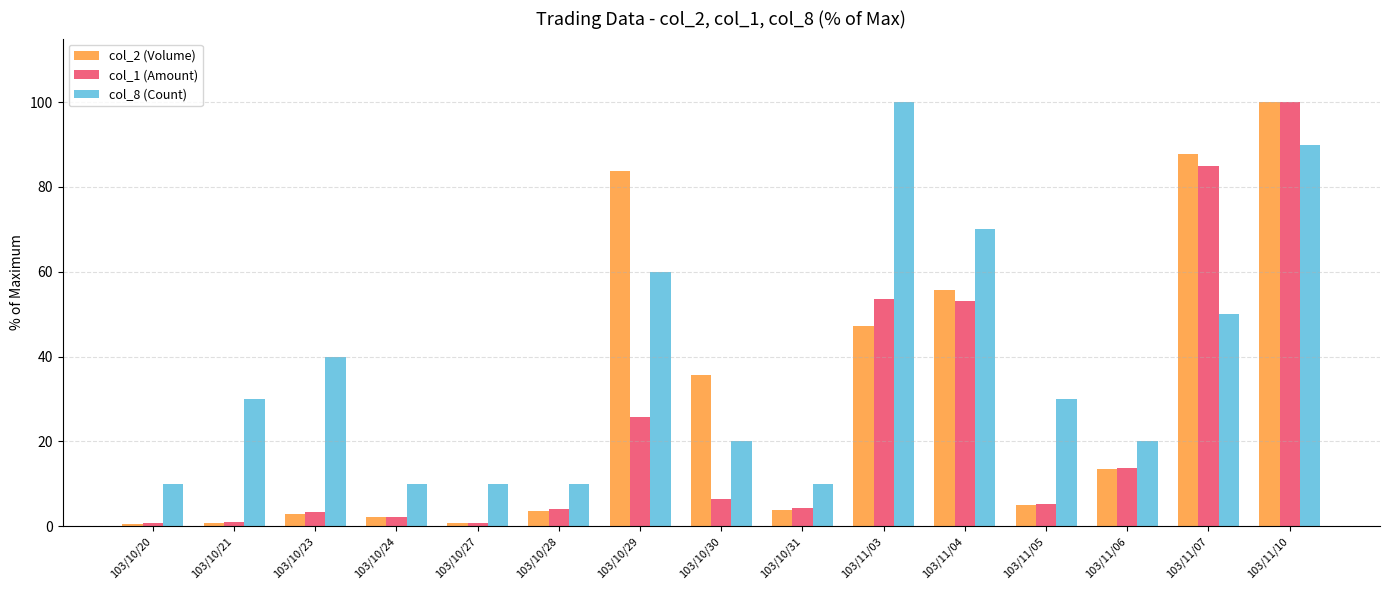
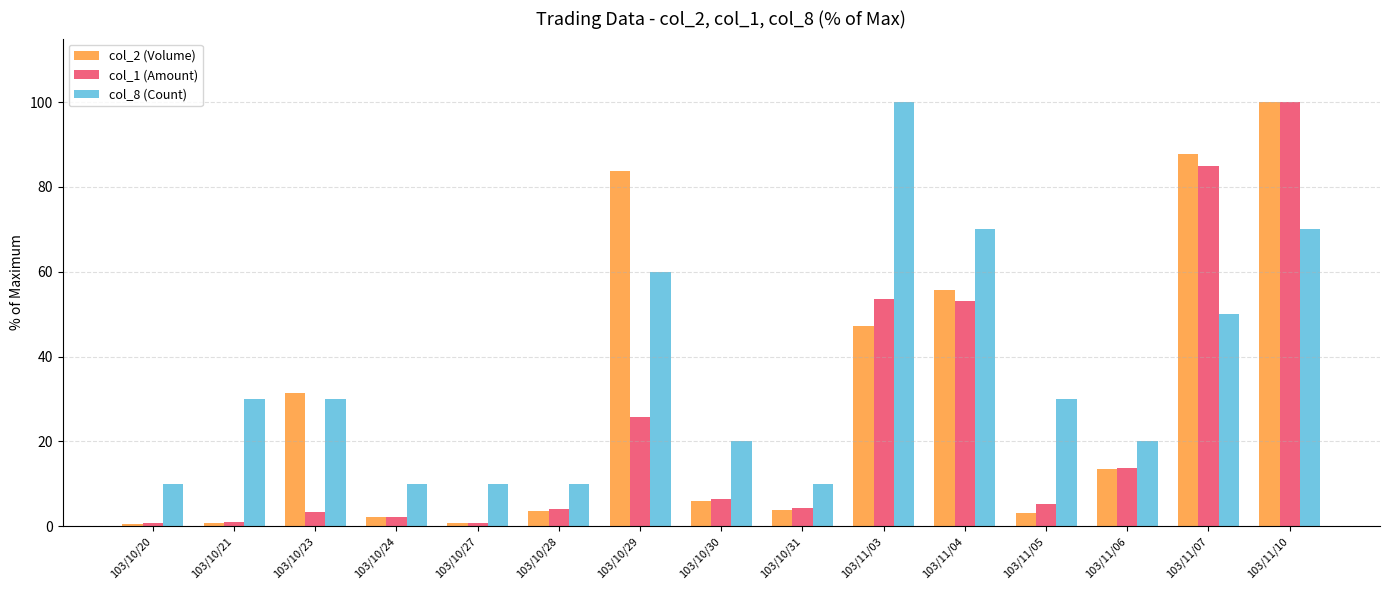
  {
    "col_2 (Volume)": {
      "103/10/21": 1,
-     "103/10/23": 3,
+     "103/10/23": 32,
      "103/10/24": 2,
      "103/10/27": 1,
      "103/10/28": 4,
      "103/10/29": 84,
-     "103/10/30": 36,
+     "103/10/30": 6,
      "103/10/31": 4,
      "103/11/03": 47,
      "103/11/04": 56,
-     "103/11/05": 5,
+     "103/11/05": 3,
      "103/11/06": 13,
      "103/11/07": 88,
      "103/11/10": 100
    },
    "col_1 (Amount)": {
      "103/10/20": 1,
      "103/10/21": 1,
      "103/10/23": 3,
      "103/10/24": 2,
      "103/10/27": 1,
      "103/10/28": 4,
      "103/10/29": 26,
      "103/10/30": 6,
      "103/10/31": 4,
      "103/11/03": 54,
      "103/11/04": 53,
      "103/11/05": 5,
      "103/11/06": 14,
      "103/11/07": 85,
      "103/11/10": 100
    },
    "col_8 (Count)": {
      "103/10/20": 10,
      "103/10/21": 30,
-     "103/10/23": 40,
+     "103/10/23": 30,
      "103/10/24": 10,
      "103/10/27": 10,
      "103/10/28": 10,
      "103/10/29": 60,
      "103/10/30": 20,
      "103/10/31": 10,
      "103/11/03": 100,
      "103/11/04": 70,
      "103/11/05": 30,
      "103/11/06": 20,
      "103/11/07": 50,
-     "103/11/10": 90
+     "103/11/10": 70
    }
  }
